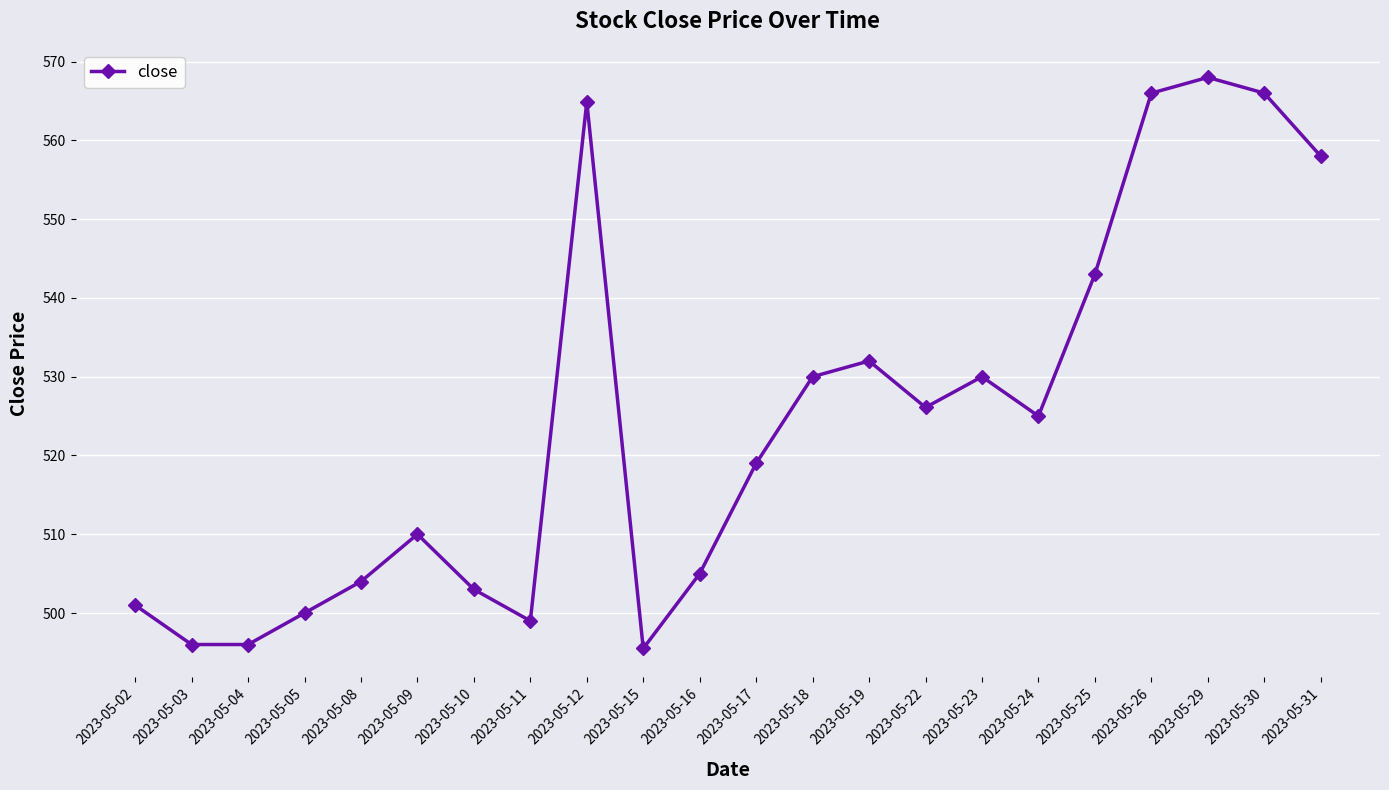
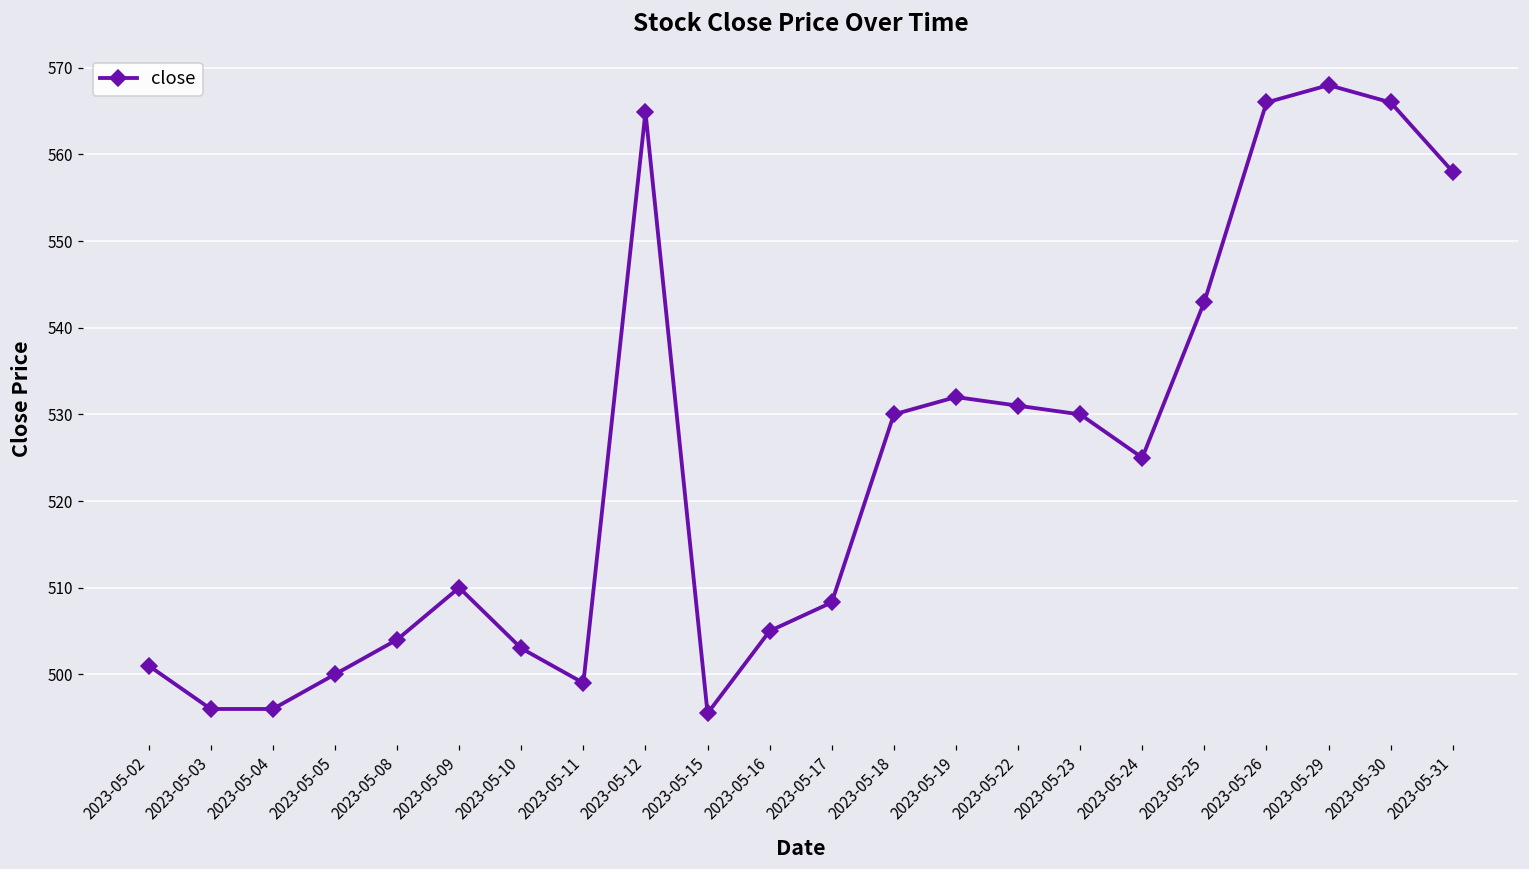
  {
    "2023-05-02": 501,
    "2023-05-03": 496,
    "2023-05-04": 496,
    "2023-05-05": 500,
    "2023-05-08": 504,
    "2023-05-09": 510,
    "2023-05-10": 503,
    "2023-05-11": 499,
    "2023-05-12": 565,
    "2023-05-15": 496,
    "2023-05-16": 505,
-   "2023-05-17": 519,
+   "2023-05-17": 508,
    "2023-05-18": 530,
    "2023-05-19": 532,
-   "2023-05-22": 526,
+   "2023-05-22": 531,
    "2023-05-23": 530,
    "2023-05-24": 525,
    "2023-05-25": 543,
    "2023-05-26": 566,
    "2023-05-29": 568,
    "2023-05-30": 566,
    "2023-05-31": 558
  }
